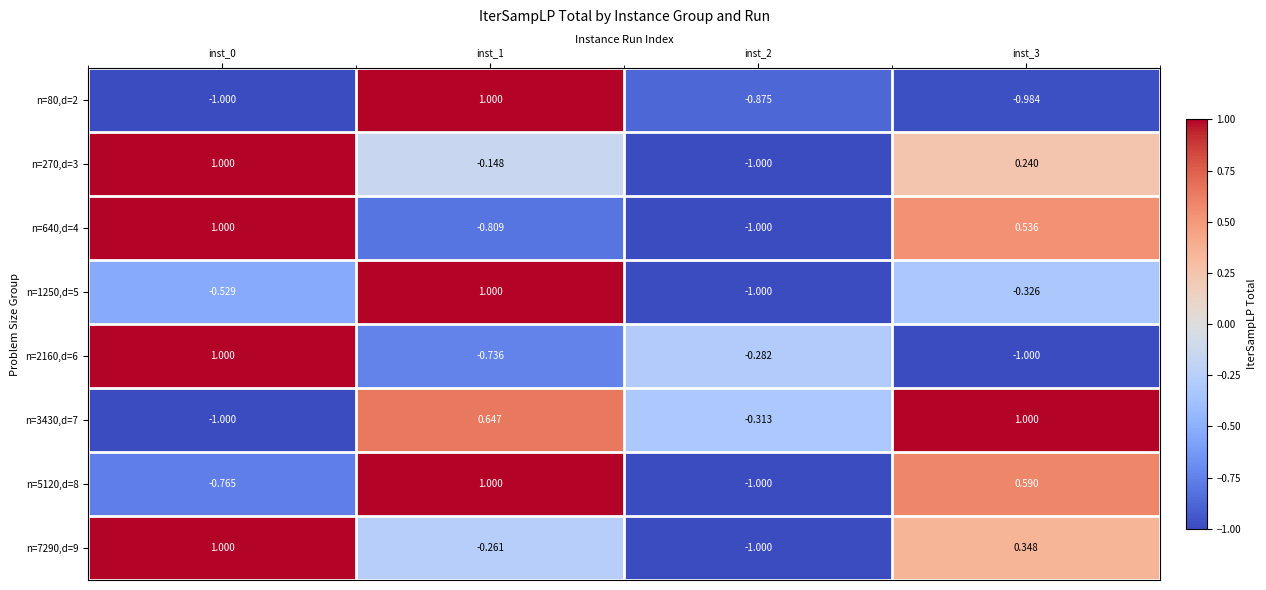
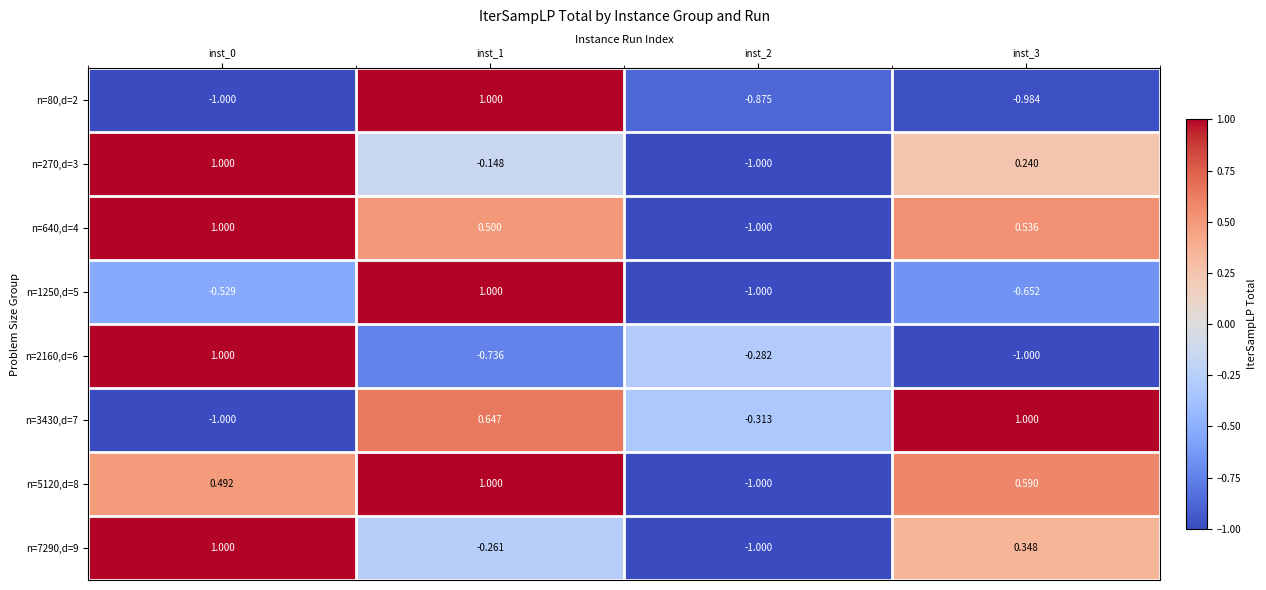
  {
    "n=80,d=2": {
      "inst_0": -1.000,
      "inst_1": 1.000,
      "inst_2": -0.875,
      "inst_3": -0.984
    },
    "n=270,d=3": {
      "inst_0": 1.000,
      "inst_1": -0.148,
      "inst_2": -1.000,
      "inst_3": 0.240
    },
    "n=640,d=4": {
      "inst_0": 1.000,
-     "inst_1": -0.809,
+     "inst_1": 0.500,
      "inst_2": -1.000,
      "inst_3": 0.536
    },
    "n=1250,d=5": {
      "inst_0": -0.529,
      "inst_1": 1.000,
      "inst_2": -1.000,
-     "inst_3": -0.326
+     "inst_3": -0.652
    },
    "n=2160,d=6": {
      "inst_0": 1.000,
      "inst_1": -0.736,
      "inst_2": -0.282,
      "inst_3": -1.000
    },
    "n=3430,d=7": {
      "inst_0": -1.000,
      "inst_1": 0.647,
      "inst_2": -0.313,
      "inst_3": 1.000
    },
    "n=5120,d=8": {
-     "inst_0": -0.765,
+     "inst_0": 0.492,
      "inst_1": 1.000,
      "inst_2": -1.000,
      "inst_3": 0.590
    },
    "n=7290,d=9": {
      "inst_0": 1.000,
      "inst_1": -0.261,
      "inst_2": -1.000,
      "inst_3": 0.348
    }
  }
